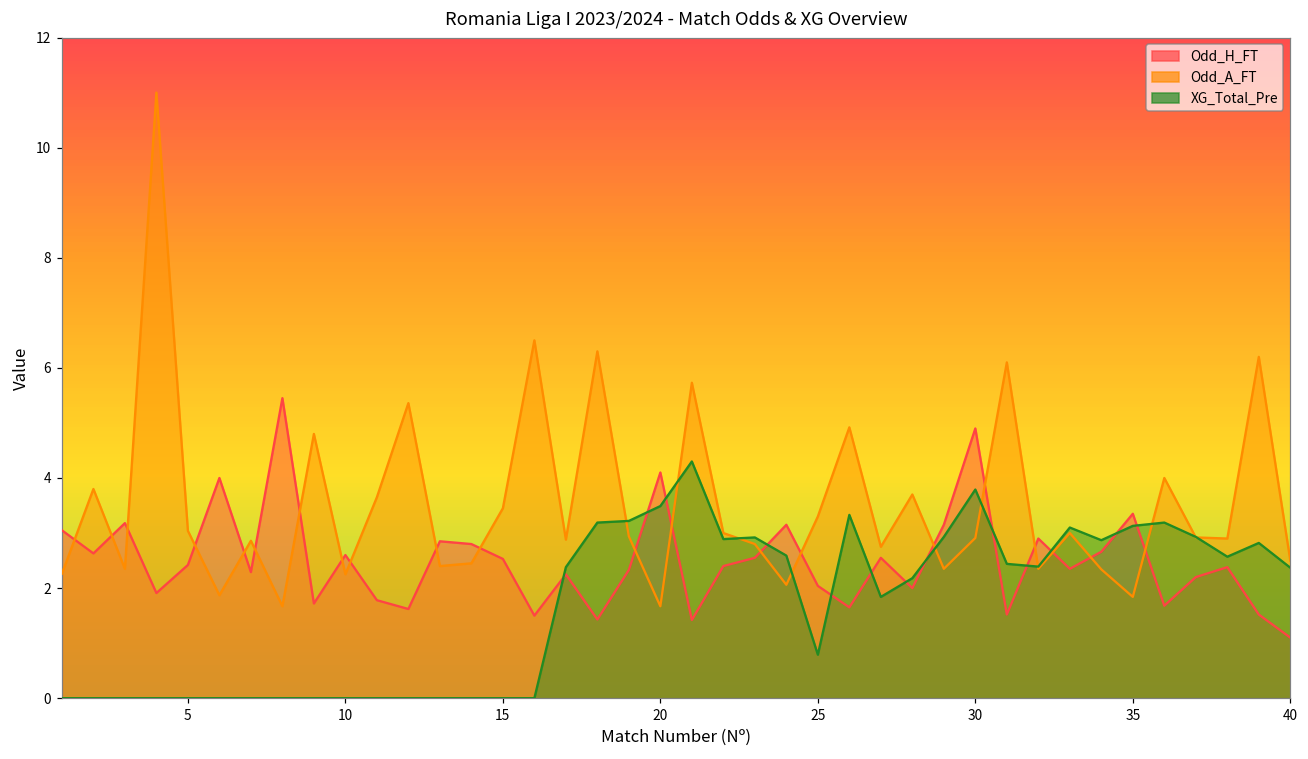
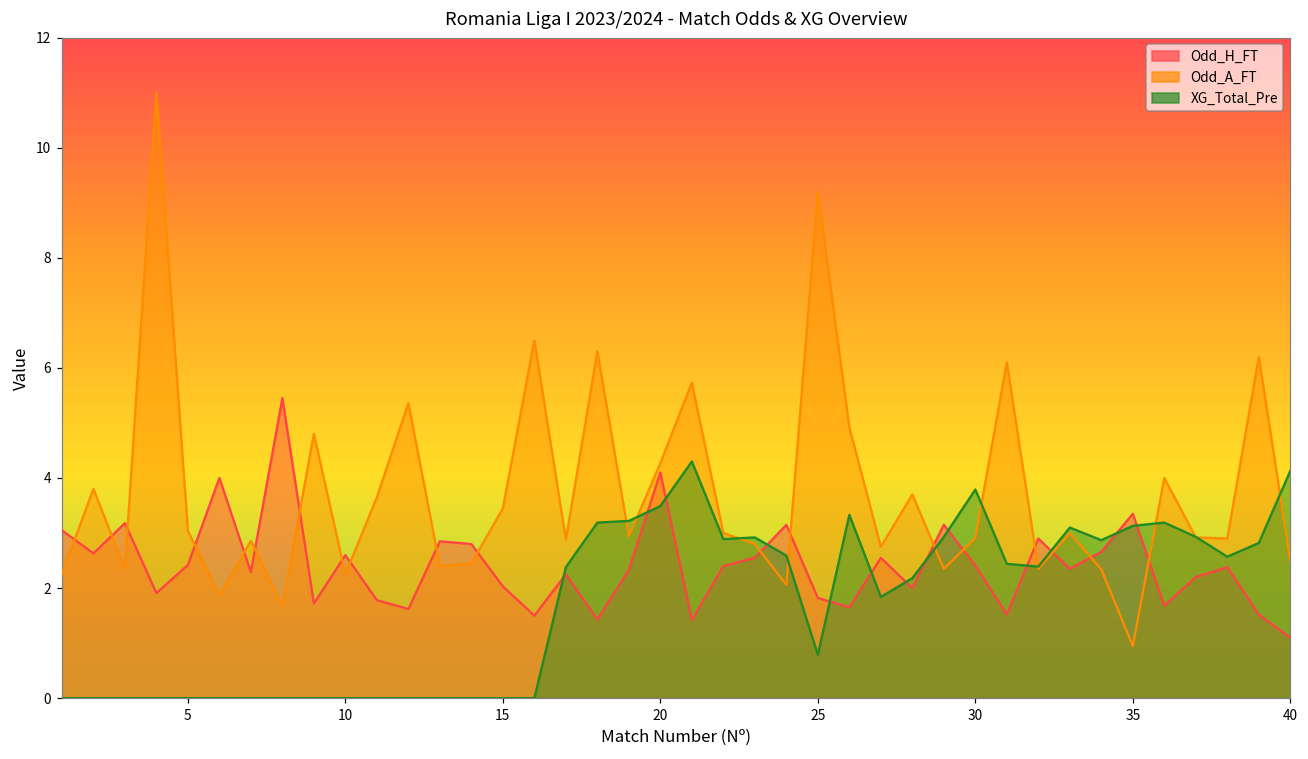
  {
    "Odd_H_FT": {
      "5": 2.4,
      "10": 2.6,
-     "15": 2.5,
+     "15": 2.0,
      "20": 4.1,
-     "25": 2.0,
-     "30": 4.9,
+     "25": 1.8,
+     "30": 2.4,
      "35": 3.4,
      "40": 1.1
    },
    "Odd_A_FT": {
      "5": 3.0,
      "10": 2.3,
      "15": 3.5,
-     "20": 1.7,
-     "25": 3.3,
+     "20": 4.3,
+     "25": 9.2,
      "30": 2.9,
-     "35": 1.8,
+     "35": 1.0,
      "40": 2.5
    },
    "XG_Total_Pre": {
      "5": 0.0,
      "10": 0.0,
      "15": 0.0,
      "20": 3.5,
      "25": 0.8,
      "30": 3.8,
      "35": 3.1,
-     "40": 2.4
+     "40": 4.1
    }
  }
